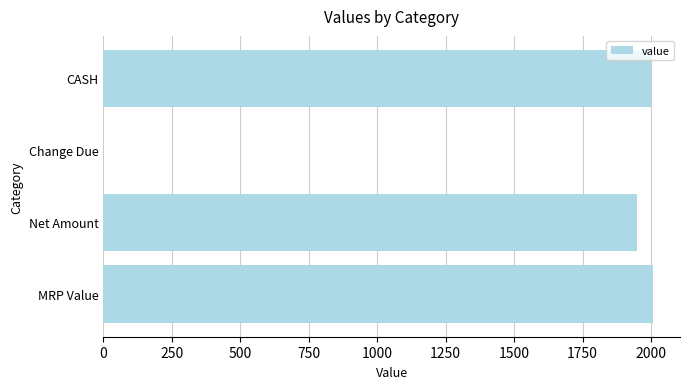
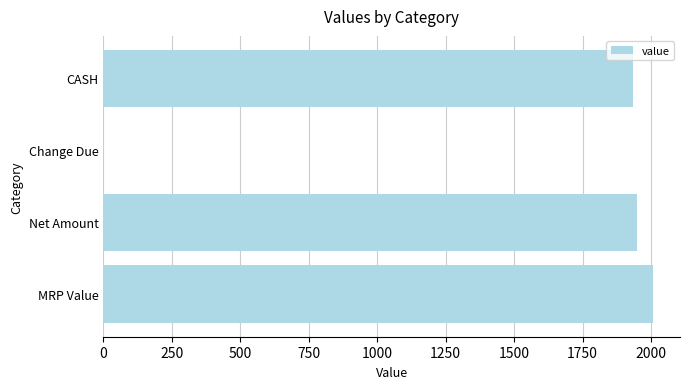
  {
-   "CASH": 2000,
+   "CASH": 1930,
    "Change Due": 0,
    "Net Amount": 1950,
    "MRP Value": 2010
  }
